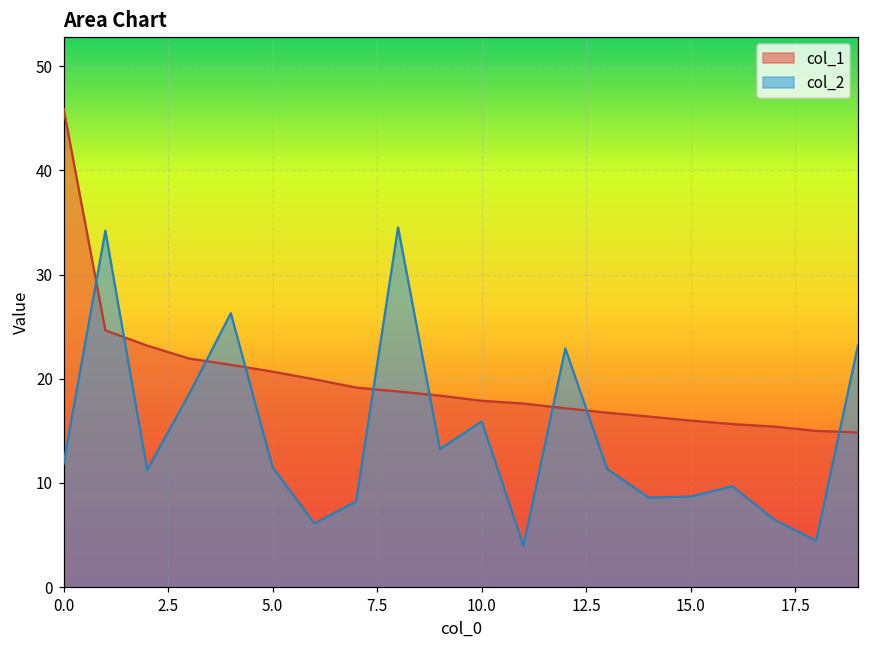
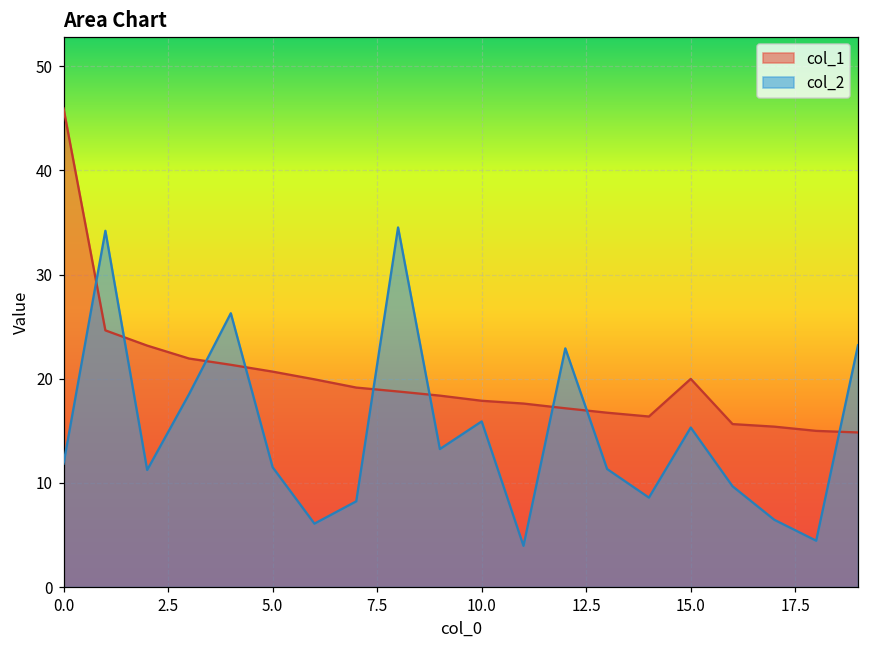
  {
    "col_1": {
      "0.0": 46,
      "5.0": 21,
      "10.0": 18,
-     "15.0": 16
+     "15.0": 20
    },
    "col_2": {
      "0.0": 12,
      "5.0": 12,
      "10.0": 16,
-     "15.0": 9
+     "15.0": 15
    }
  }
